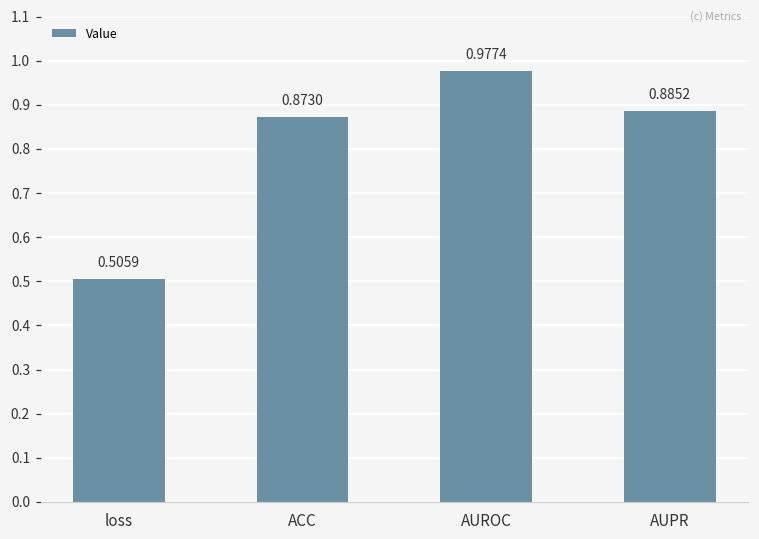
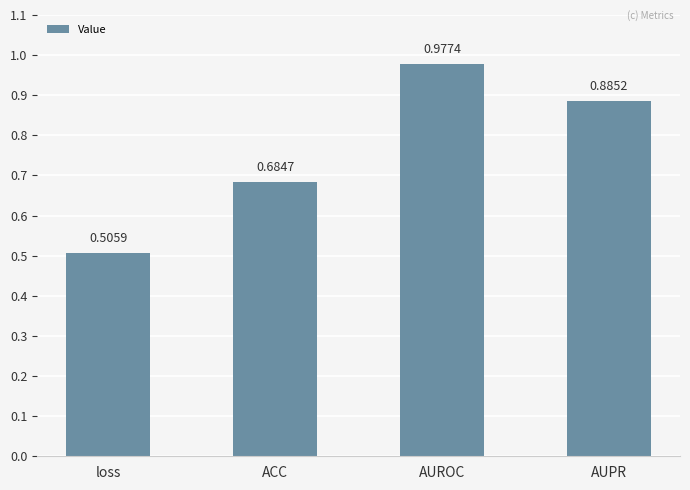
  {
    "loss": 0.5059,
-   "ACC": 0.8730,
+   "ACC": 0.6847,
    "AUROC": 0.9774,
    "AUPR": 0.8852
  }
